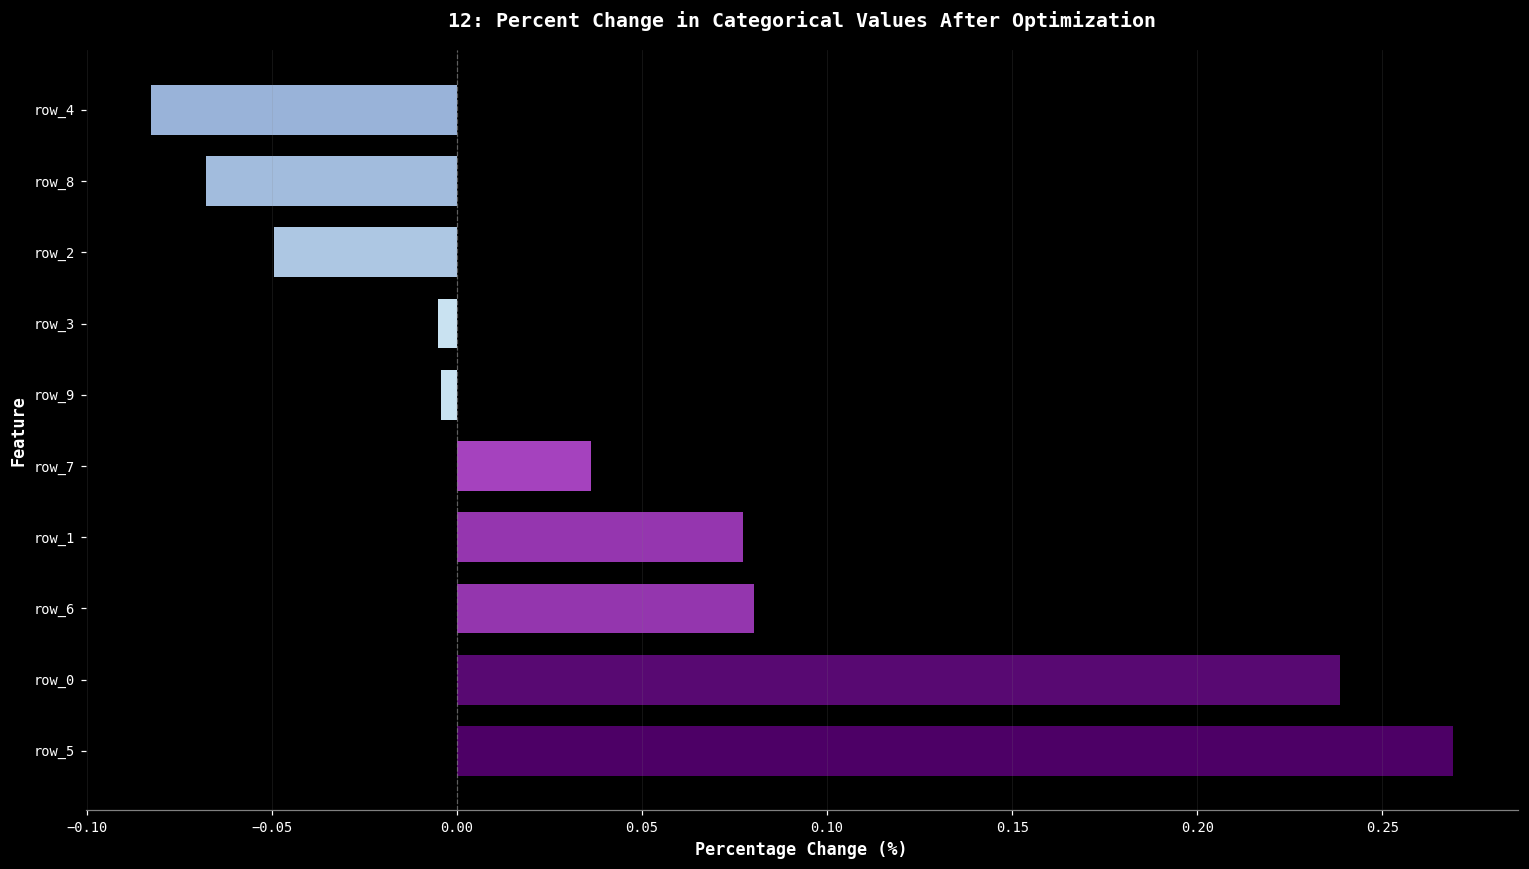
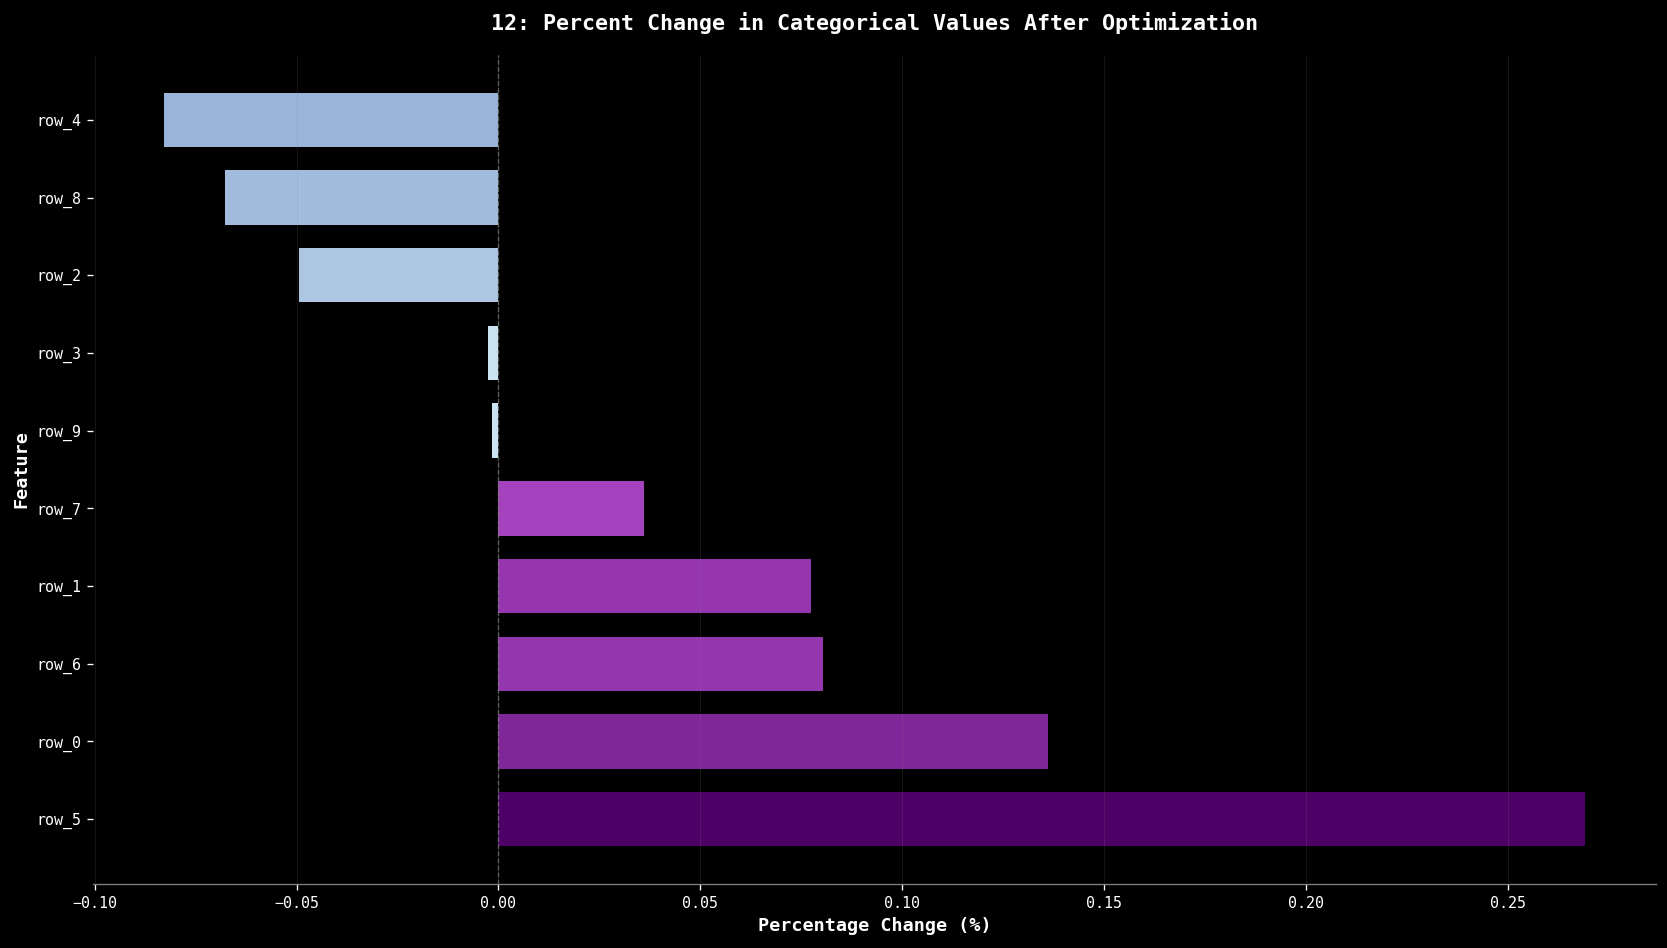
  {
    "row_4": -0.083,
    "row_8": -0.068,
    "row_2": -0.049,
-   "row_3": -0.005,
-   "row_9": -0.004,
+   "row_3": -0.003,
+   "row_9": -0.002,
    "row_7": 0.036,
    "row_1": 0.077,
    "row_6": 0.080,
-   "row_0": 0.239,
+   "row_0": 0.136,
    "row_5": 0.269
  }
